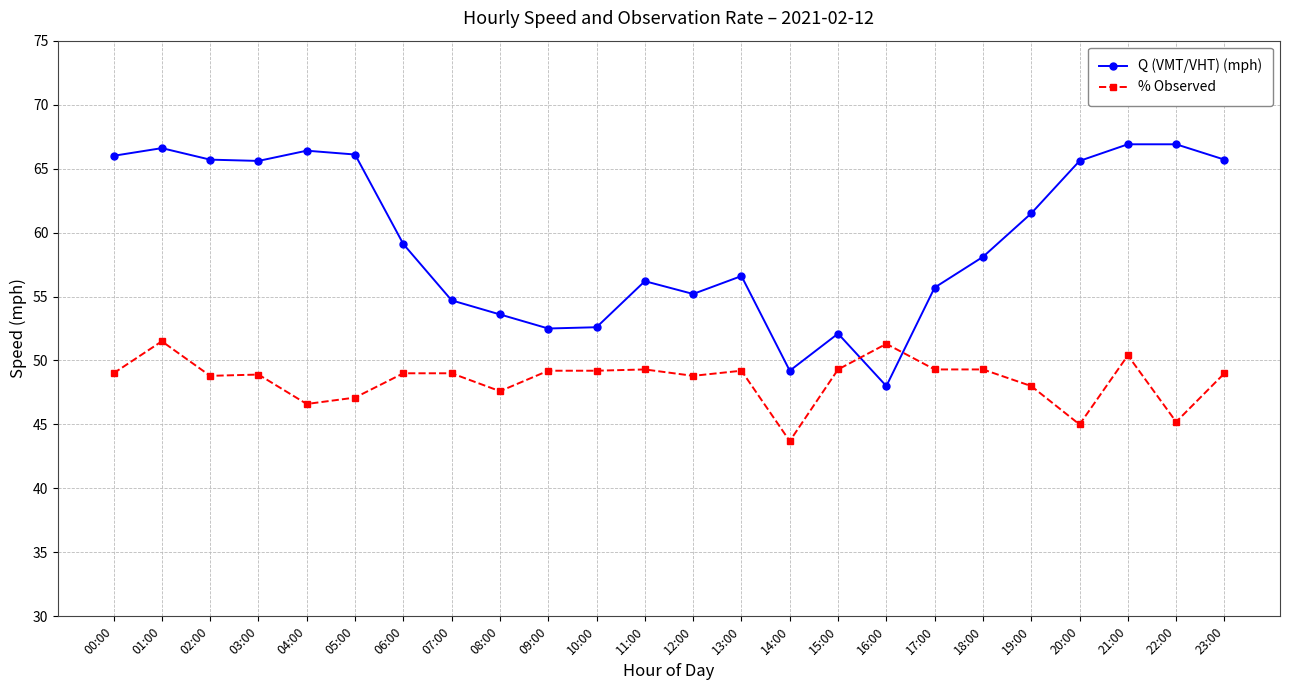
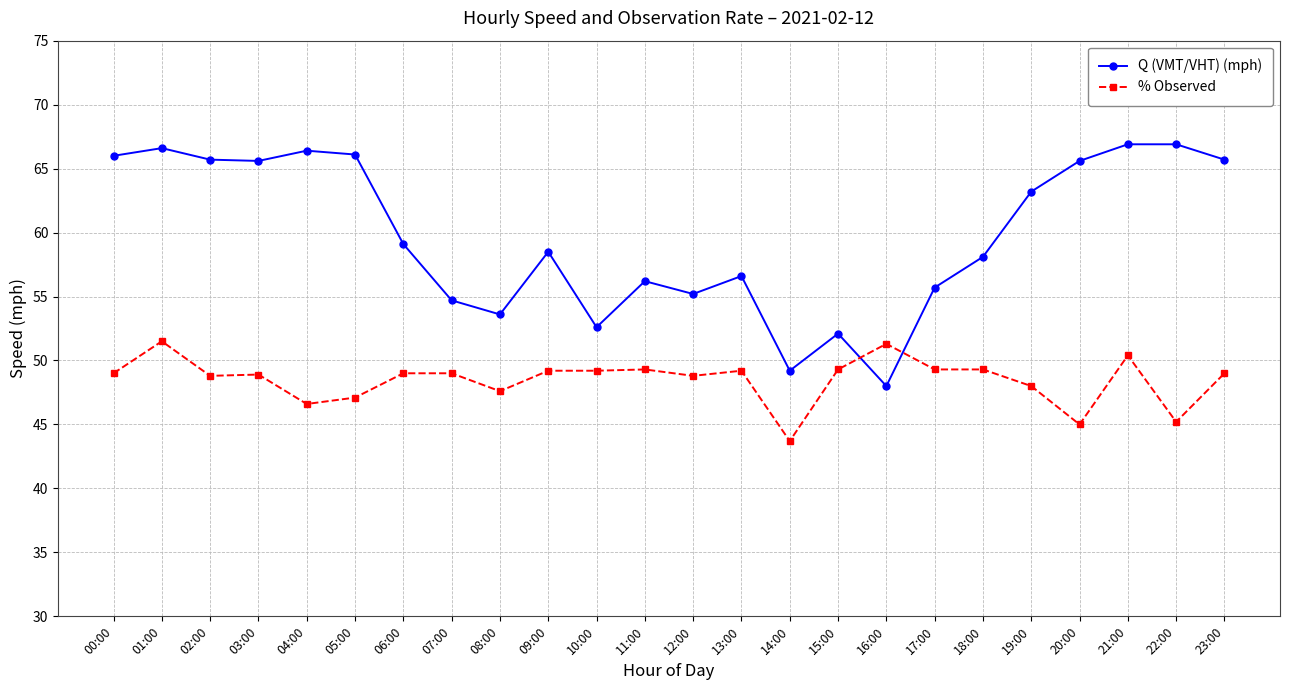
  {
    "Q (VMT/VHT) (mph)": {
      "00:00": 66.0,
      "01:00": 66.6,
      "02:00": 65.7,
      "03:00": 65.6,
      "04:00": 66.4,
      "05:00": 66.1,
      "06:00": 59.1,
      "07:00": 54.7,
      "08:00": 53.6,
-     "09:00": 52.5,
+     "09:00": 58.5,
      "10:00": 52.6,
      "11:00": 56.2,
      "12:00": 55.2,
      "13:00": 56.6,
      "14:00": 49.2,
      "15:00": 52.1,
      "16:00": 48.0,
      "17:00": 55.7,
      "18:00": 58.1,
-     "19:00": 61.5,
+     "19:00": 63.2,
      "20:00": 65.6,
      "21:00": 66.9,
      "22:00": 66.9,
      "23:00": 65.7
    },
    "% Observed": {
      "00:00": 49.0,
      "01:00": 51.5,
      "02:00": 48.8,
      "03:00": 48.9,
      "04:00": 46.6,
      "05:00": 47.1,
      "06:00": 49.0,
      "07:00": 49.0,
      "08:00": 47.6,
      "09:00": 49.2,
      "10:00": 49.2,
      "11:00": 49.3,
      "12:00": 48.8,
      "13:00": 49.2,
      "14:00": 43.7,
      "15:00": 49.3,
      "16:00": 51.3,
      "17:00": 49.3,
      "18:00": 49.3,
      "19:00": 48.0,
      "20:00": 45.0,
      "21:00": 50.4,
      "22:00": 45.2,
      "23:00": 49.0
    }
  }
